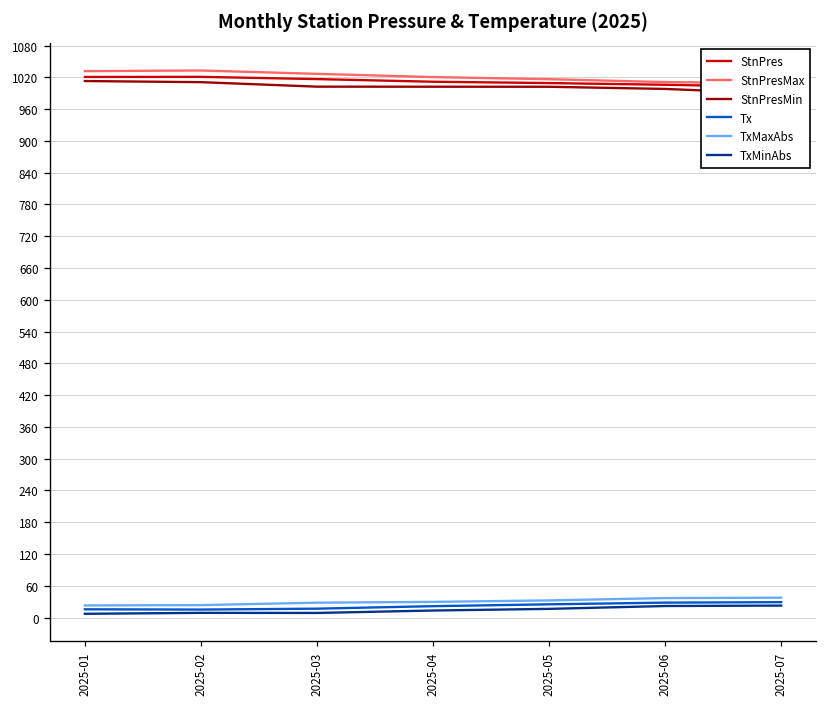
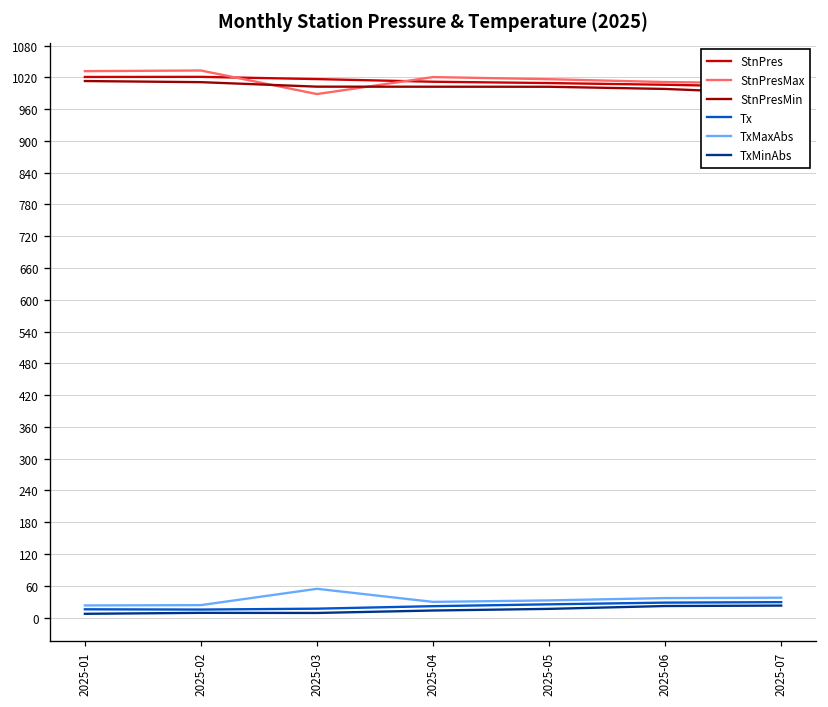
  {
    "StnPresMax": {
      "2025-01": 1030,
      "2025-02": 1030,
-     "2025-03": 1030,
+     "2025-03": 990,
      "2025-04": 1020,
      "2025-05": 1020
    },
    "Tx": {
      "2025-01": 20,
      "2025-02": 20,
      "2025-03": 20,
      "2025-04": 20,
      "2025-05": 30,
      "2025-06": 30,
      "2025-07": 30
    },
    "TxMaxAbs": {
      "2025-01": 20,
      "2025-02": 20,
-     "2025-03": 30,
+     "2025-03": 50,
      "2025-04": 30,
      "2025-05": 30,
      "2025-06": 40,
      "2025-07": 40
    },
    "TxMinAbs": {
      "2025-01": 10,
      "2025-02": 10,
      "2025-03": 10,
      "2025-04": 10,
      "2025-05": 20,
      "2025-06": 20,
      "2025-07": 20
    }
  }
